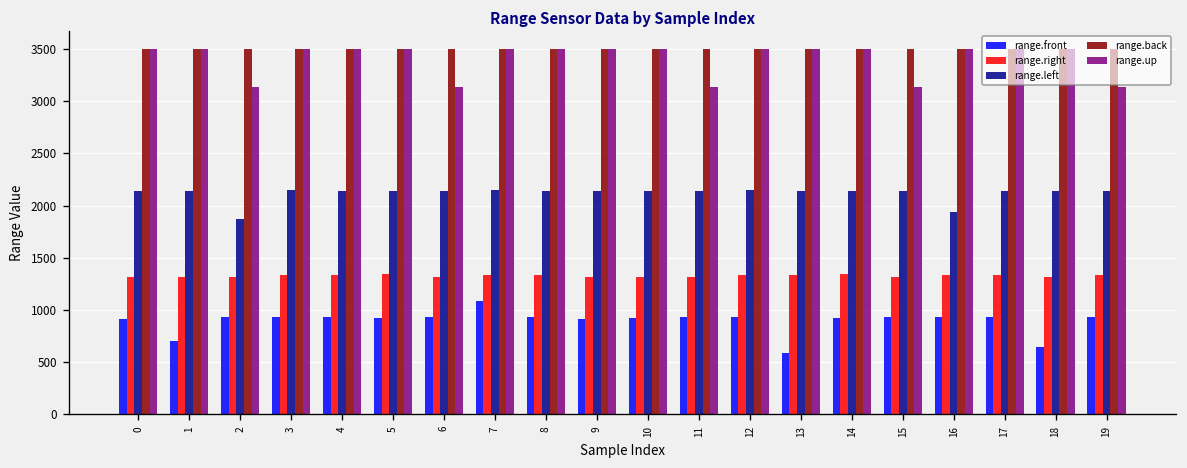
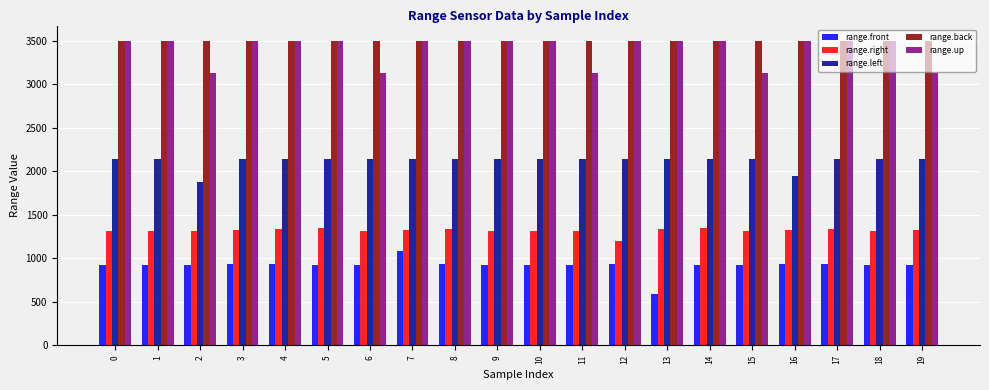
  {
    "range.front": {
      "0": 900,
-     "1": 700,
+     "1": 900,
      "2": 900,
      "3": 900,
      "4": 900,
      "5": 900,
      "6": 900,
      "7": 1100,
      "8": 900,
      "9": 900,
      "10": 900,
      "11": 900,
      "12": 900,
      "13": 600,
      "14": 900,
      "15": 900,
      "16": 900,
      "17": 900,
-     "18": 700,
+     "18": 900,
      "19": 900
    },
    "range.right": {
      "0": 1300,
      "1": 1300,
      "2": 1300,
      "3": 1300,
      "4": 1300,
      "5": 1300,
      "6": 1300,
      "7": 1300,
      "8": 1300,
      "9": 1300,
      "10": 1300,
      "11": 1300,
-     "12": 1300,
+     "12": 1200,
      "13": 1300,
      "14": 1300,
      "15": 1300,
      "16": 1300,
      "17": 1300,
      "18": 1300,
      "19": 1300
    },
    "range.left": {
      "0": 2100,
      "1": 2100,
      "2": 1900,
      "3": 2100,
      "4": 2100,
      "5": 2100,
      "6": 2100,
      "7": 2100,
      "8": 2100,
      "9": 2100,
      "10": 2100,
      "11": 2100,
      "12": 2100,
      "13": 2100,
      "14": 2100,
      "15": 2100,
      "16": 1900,
      "17": 2100,
      "18": 2100,
      "19": 2100
    },
    "range.back": {
      "0": 3500,
      "1": 3500,
      "2": 3500,
      "3": 3500,
      "4": 3500,
      "5": 3500,
      "6": 3500,
      "7": 3500,
      "8": 3500,
      "9": 3500,
      "10": 3500,
      "11": 3500,
      "12": 3500,
      "13": 3500,
      "14": 3500,
      "15": 3500,
      "16": 3500
    },
    "range.up": {
      "0": 3500,
      "1": 3500,
      "2": 3100,
      "3": 3500,
      "4": 3500,
      "5": 3500,
      "6": 3100,
      "7": 3500,
      "8": 3500,
      "9": 3500,
      "10": 3500,
      "11": 3100,
      "12": 3500,
      "13": 3500,
      "14": 3500,
      "15": 3100,
      "16": 3500,
      "19": 3100
    }
  }
